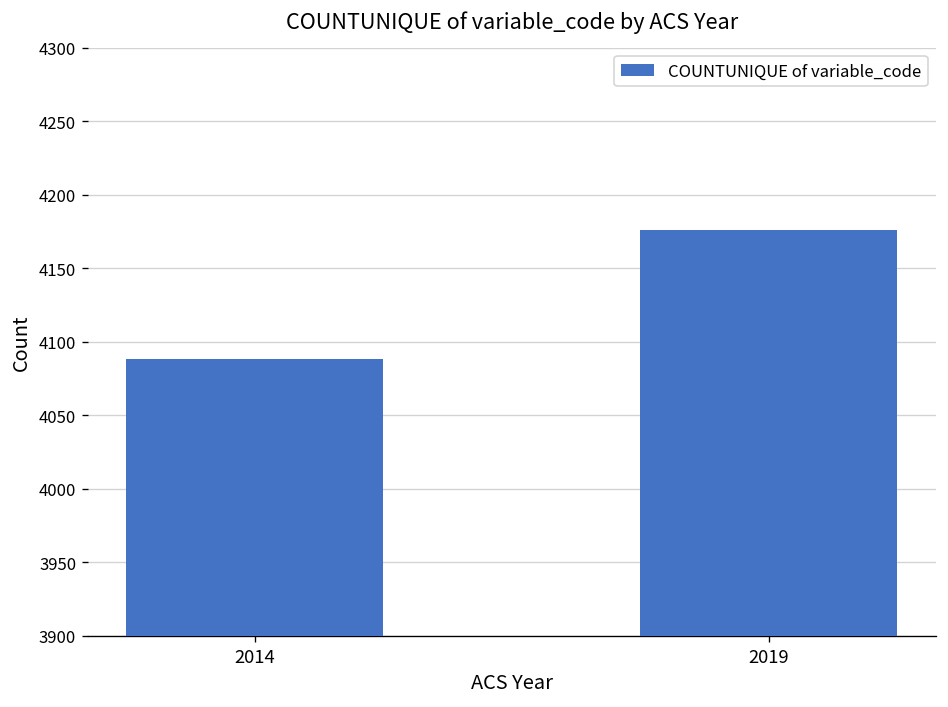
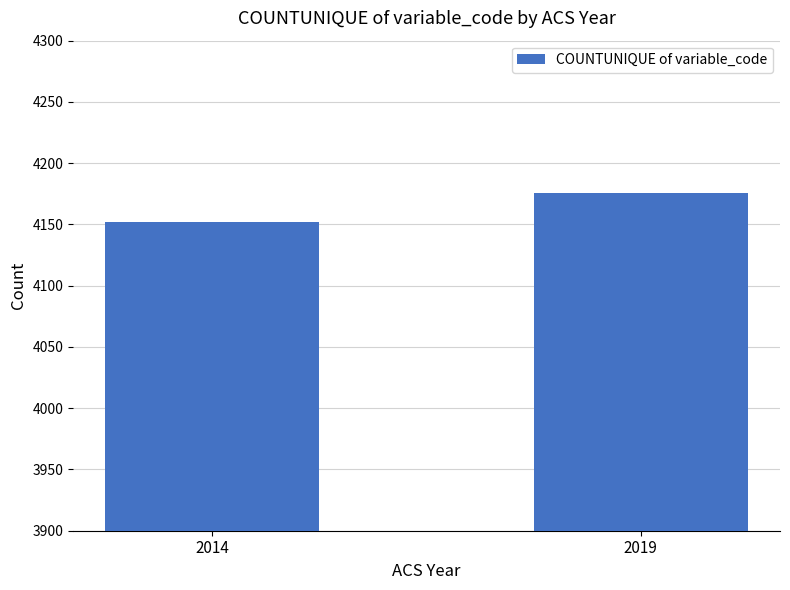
  {
-   "2014": 4088,
+   "2014": 4152,
    "2019": 4176
  }
